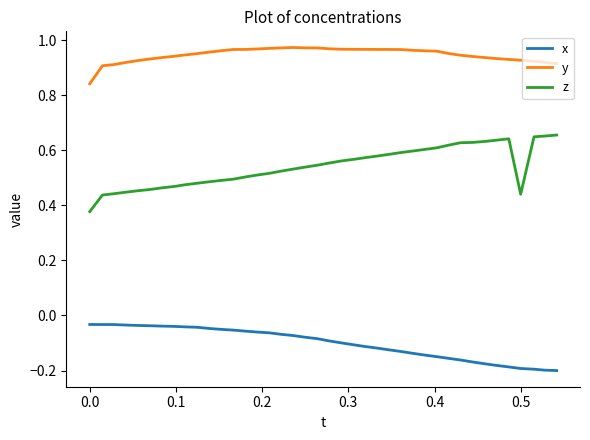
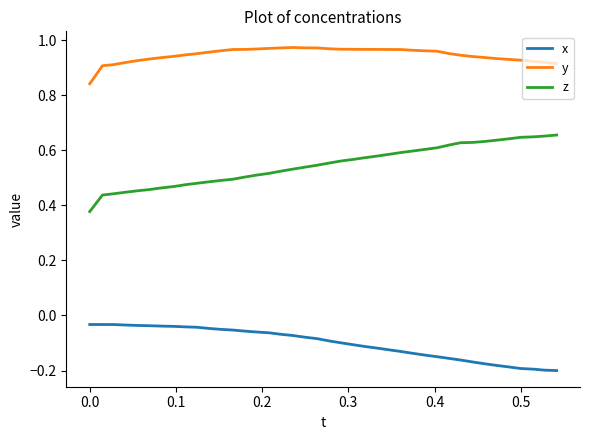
  {
    "x": {
      "0.0": -0.03,
      "0.5": -0.19
    },
    "y": {
      "0.0": 0.84,
      "0.5": 0.93
    },
    "z": {
      "0.0": 0.38,
-     "0.5": 0.44
+     "0.5": 0.65
    }
  }
